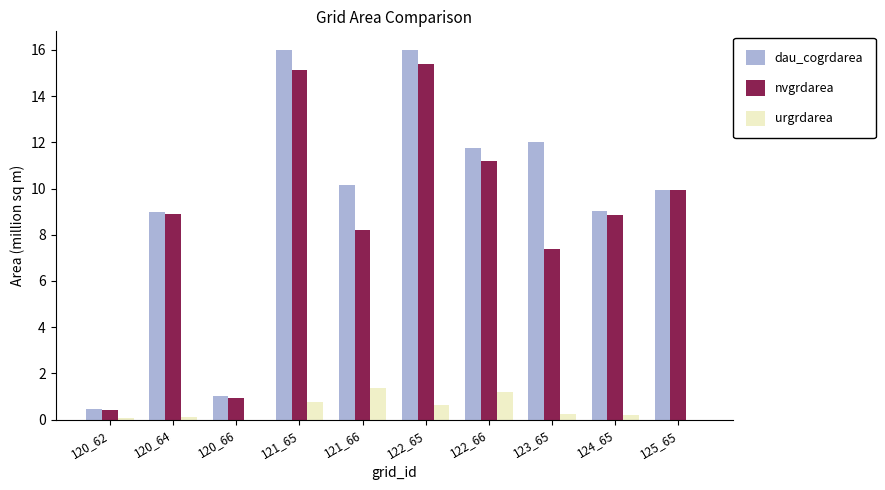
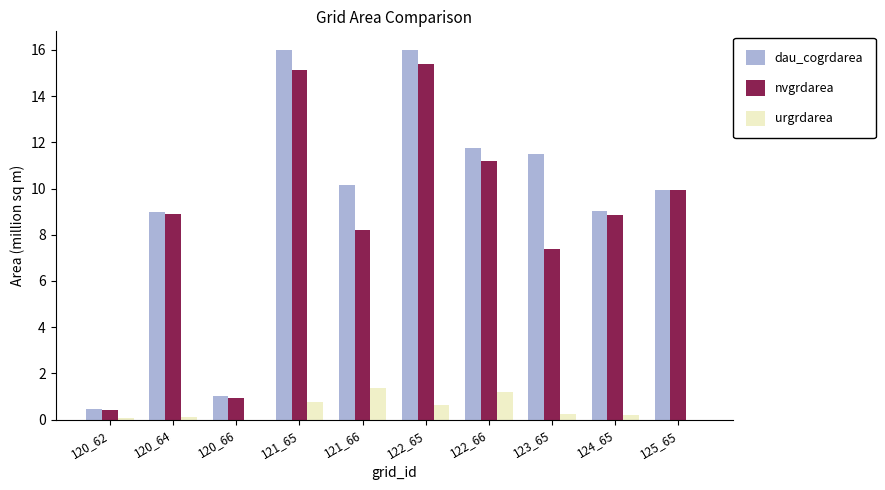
  {
    "dau_cogrdarea": {
      "120_62": 0.5,
      "120_64": 9.0,
      "120_66": 1.0,
      "121_65": 16.0,
      "121_66": 10.2,
      "122_65": 16.0,
      "122_66": 11.8,
-     "123_65": 12.0,
+     "123_65": 11.5,
      "124_65": 9.0,
      "125_65": 9.9
    },
    "nvgrdarea": {
      "120_62": 0.4,
      "120_64": 8.9,
      "120_66": 0.9,
      "121_65": 15.1,
      "121_66": 8.2,
      "122_65": 15.4,
      "122_66": 11.2,
      "123_65": 7.4,
      "124_65": 8.8,
      "125_65": 9.9
    },
    "urgrdarea": {
      "120_64": 0.1,
      "121_65": 0.8,
      "121_66": 1.4,
      "122_65": 0.6,
      "122_66": 1.2,
      "123_65": 0.2,
      "124_65": 0.2,
      "125_65": 0.0
    }
  }
